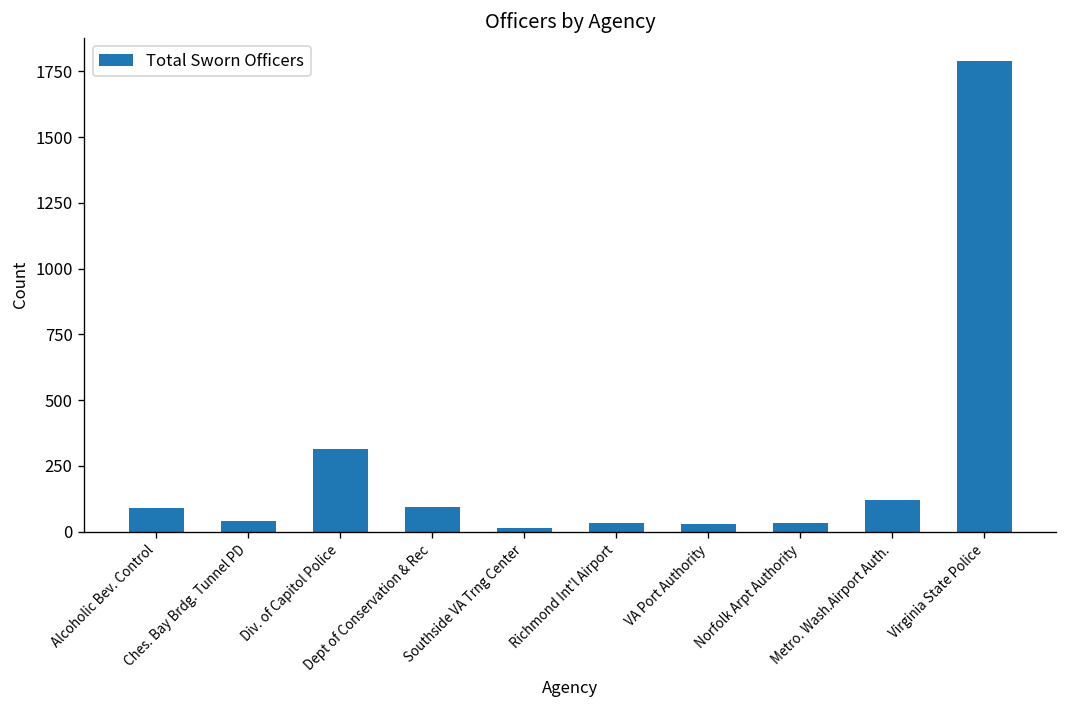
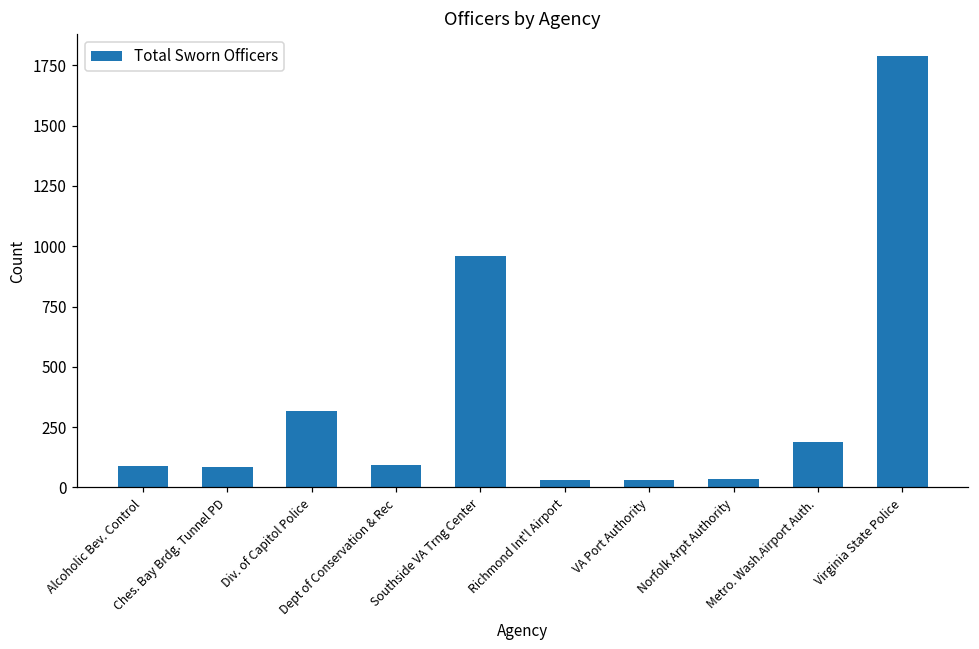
  {
    "Alcoholic Bev. Control": 90,
-   "Ches. Bay Brdg. Tunnel PD": 40,
+   "Ches. Bay Brdg. Tunnel PD": 80,
    "Div. of Capitol Police": 310,
    "Dept of Conservation & Rec": 90,
-   "Southside VA Trng Center": 10,
+   "Southside VA Trng Center": 960,
    "Richmond Int'l Airport": 30,
    "VA Port Authority": 30,
    "Norfolk Arpt Authority": 30,
-   "Metro. Wash.Airport Auth.": 120,
+   "Metro. Wash.Airport Auth.": 190,
    "Virginia State Police": 1790
  }
